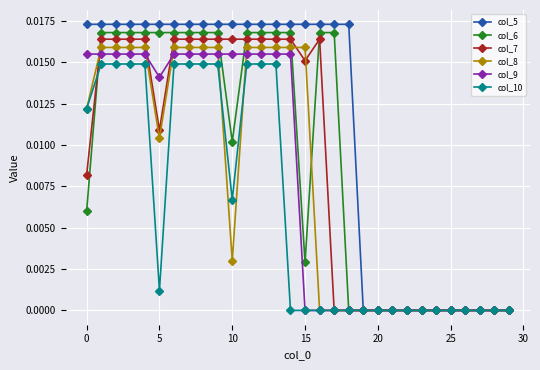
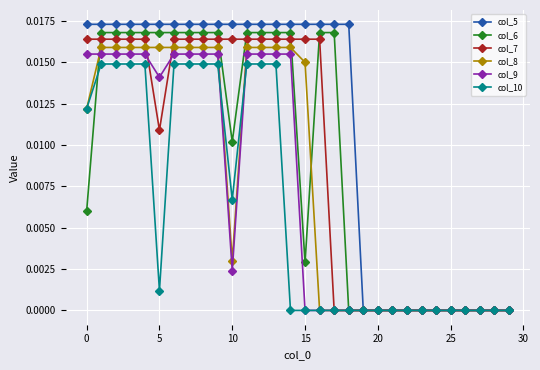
  {
    "col_5": {
      "0": 0.0173,
      "5": 0.0173,
      "10": 0.0173,
      "15": 0.0173
    },
    "col_6": {
      "0": 0.0060,
      "5": 0.0168,
      "10": 0.0102,
      "15": 0.0029
    },
    "col_7": {
-     "0": 0.0082,
+     "0": 0.0164,
      "5": 0.0109,
      "10": 0.0164,
-     "15": 0.0151
+     "15": 0.0164
    },
    "col_8": {
-     "5": 0.0104,
+     "5": 0.0159,
      "10": 0.0030,
-     "15": 0.0159
+     "15": 0.0150
    },
    "col_9": {
      "0": 0.0155,
      "5": 0.0141,
-     "10": 0.0155
+     "10": 0.0024
    },
    "col_10": {
      "5": 0.0012,
      "10": 0.0067
    }
  }
